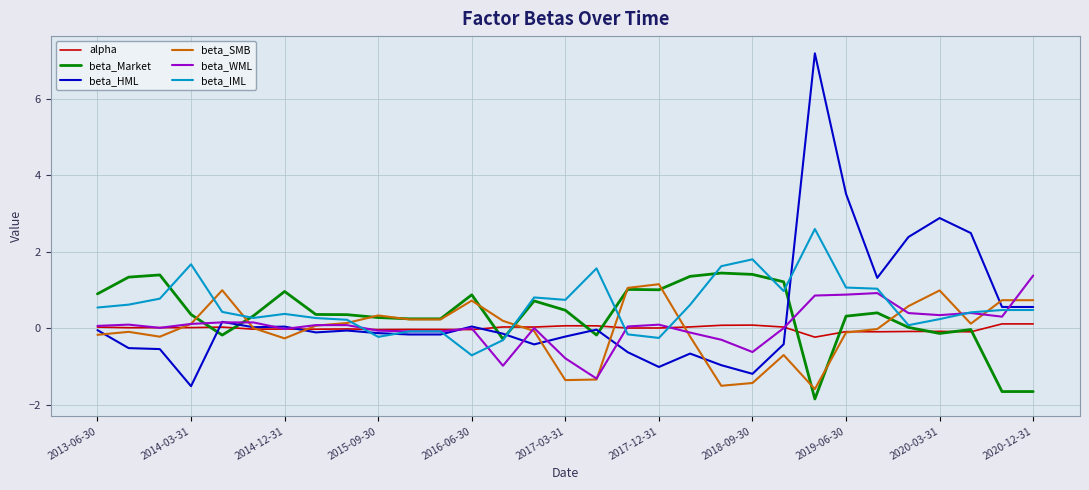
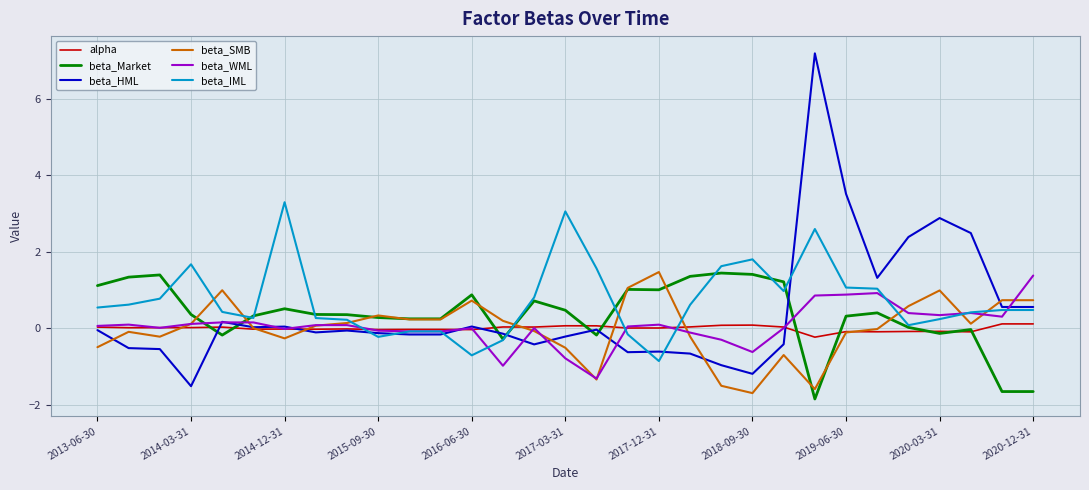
  {
    "alpha": {
      "2014-03-31": 0.0,
      "2017-03-31": 0.1,
      "2017-12-31": 0.0,
      "2018-09-30": 0.1,
      "2020-12-31": 0.1
    },
    "beta_Market": {
-     "2013-06-30": 0.9,
+     "2013-06-30": 1.1,
      "2014-03-31": 0.4,
-     "2014-12-31": 1.0,
+     "2014-12-31": 0.5,
      "2016-06-30": 0.9,
      "2017-03-31": 0.5,
      "2017-12-31": 1.0,
      "2018-09-30": 1.4,
      "2019-06-30": 0.3,
      "2020-12-31": -1.6
    },
    "beta_HML": {
      "2013-06-30": 0.0,
      "2014-03-31": -1.5,
      "2017-03-31": -0.2,
-     "2017-12-31": -1.0,
+     "2017-12-31": -0.6,
      "2018-09-30": -1.2,
      "2019-06-30": 3.5,
      "2020-03-31": 2.9,
      "2020-12-31": 0.6
    },
    "beta_SMB": {
-     "2013-06-30": -0.2,
+     "2013-06-30": -0.5,
      "2014-12-31": -0.3,
      "2016-06-30": 0.7,
-     "2017-03-31": -1.4,
-     "2017-12-31": 1.2,
-     "2018-09-30": -1.4,
+     "2017-03-31": -0.5,
+     "2017-12-31": 1.5,
+     "2018-09-30": -1.7,
      "2020-03-31": 1.0,
      "2020-12-31": 0.7
    },
    "beta_WML": {
      "2017-03-31": -0.8,
      "2017-12-31": 0.1,
      "2018-09-30": -0.6,
      "2019-06-30": 0.9,
      "2020-03-31": 0.3,
      "2020-12-31": 1.4
    },
    "beta_IML": {
      "2013-06-30": 0.5,
      "2014-03-31": 1.7,
-     "2014-12-31": 0.4,
+     "2014-12-31": 3.3,
      "2015-09-30": -0.2,
      "2016-06-30": -0.7,
-     "2017-03-31": 0.7,
-     "2017-12-31": -0.2,
+     "2017-03-31": 3.1,
+     "2017-12-31": -0.9,
      "2018-09-30": 1.8,
      "2019-06-30": 1.1,
      "2020-03-31": 0.2,
      "2020-12-31": 0.5
    }
  }
